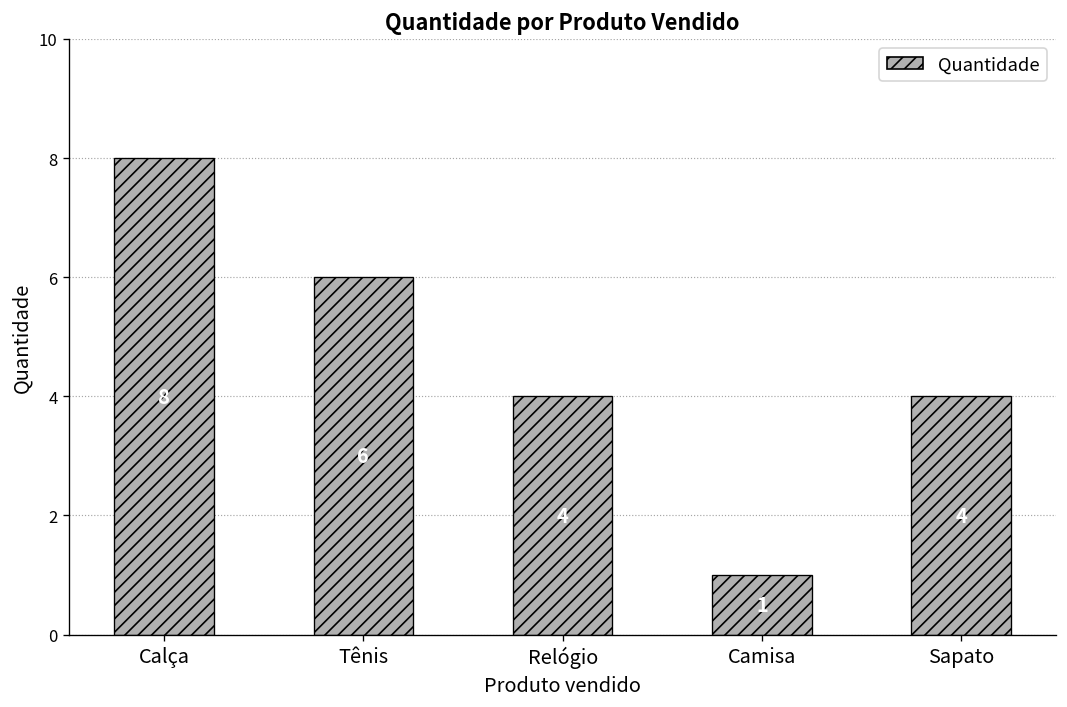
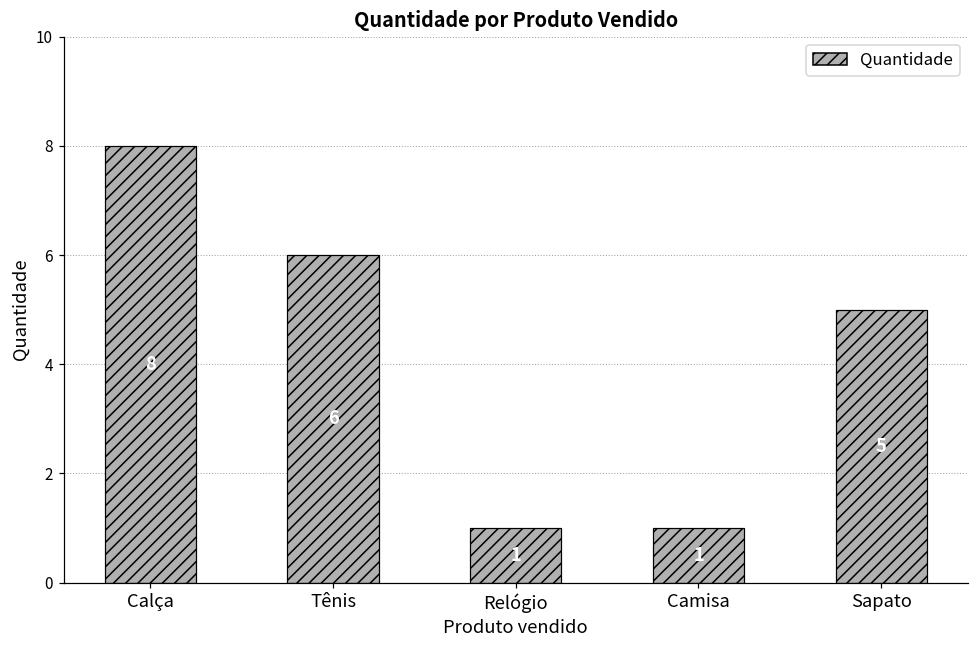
  {
    "Calça": 8,
    "Tênis": 6,
-   "Relógio": 4,
+   "Relógio": 1,
    "Camisa": 1,
-   "Sapato": 4
+   "Sapato": 5
  }
